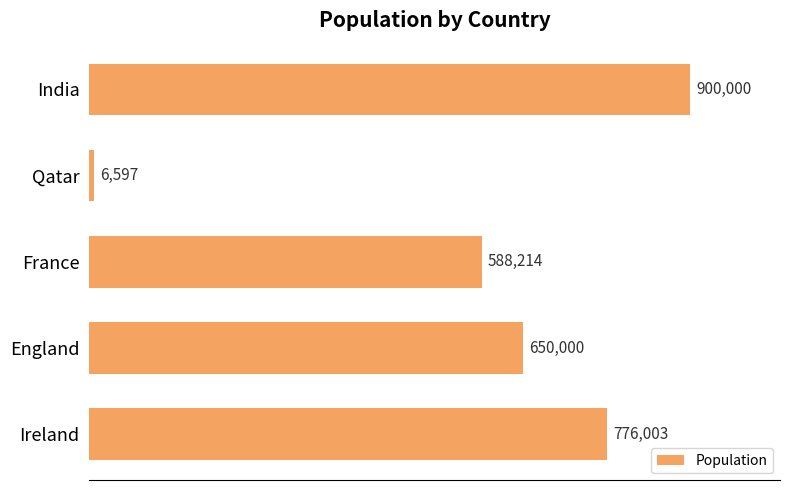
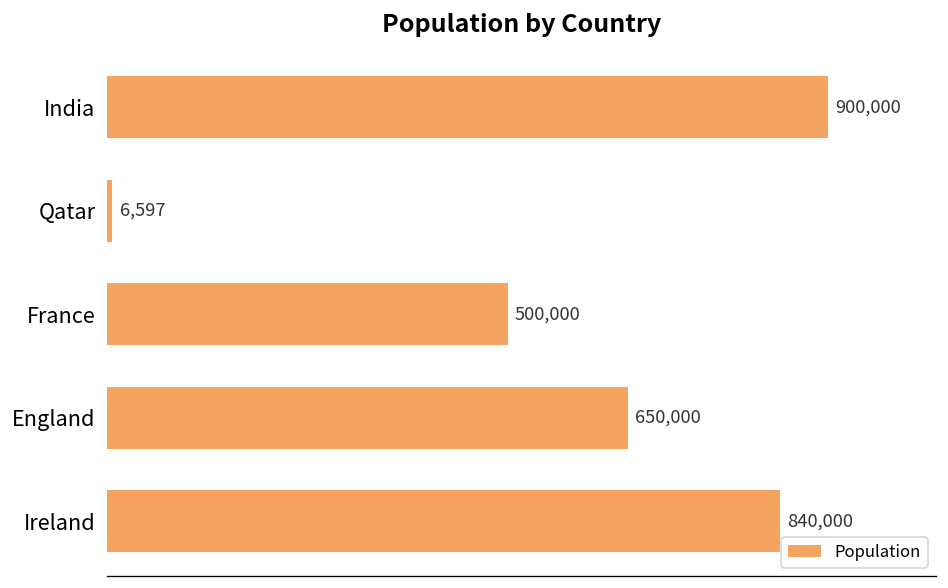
  {
    "India": "900,000",
    "Qatar": "6,597",
-   "France": "588,214",
+   "France": "500,000",
    "England": "650,000",
-   "Ireland": "776,003"
+   "Ireland": "840,000"
  }
